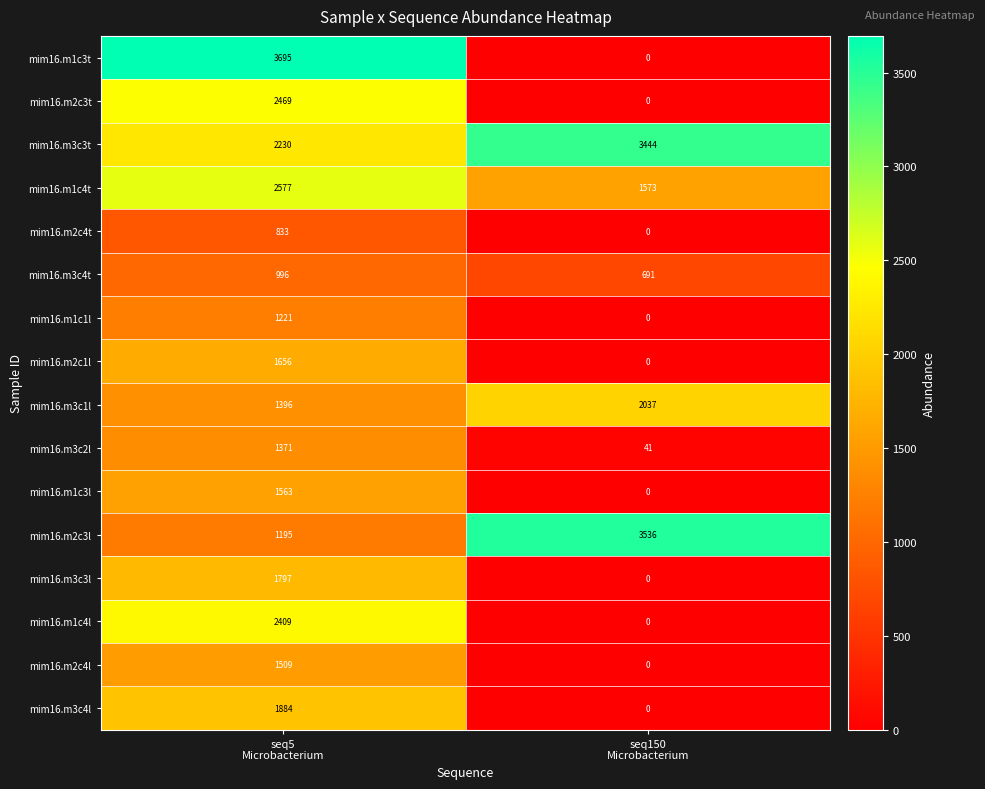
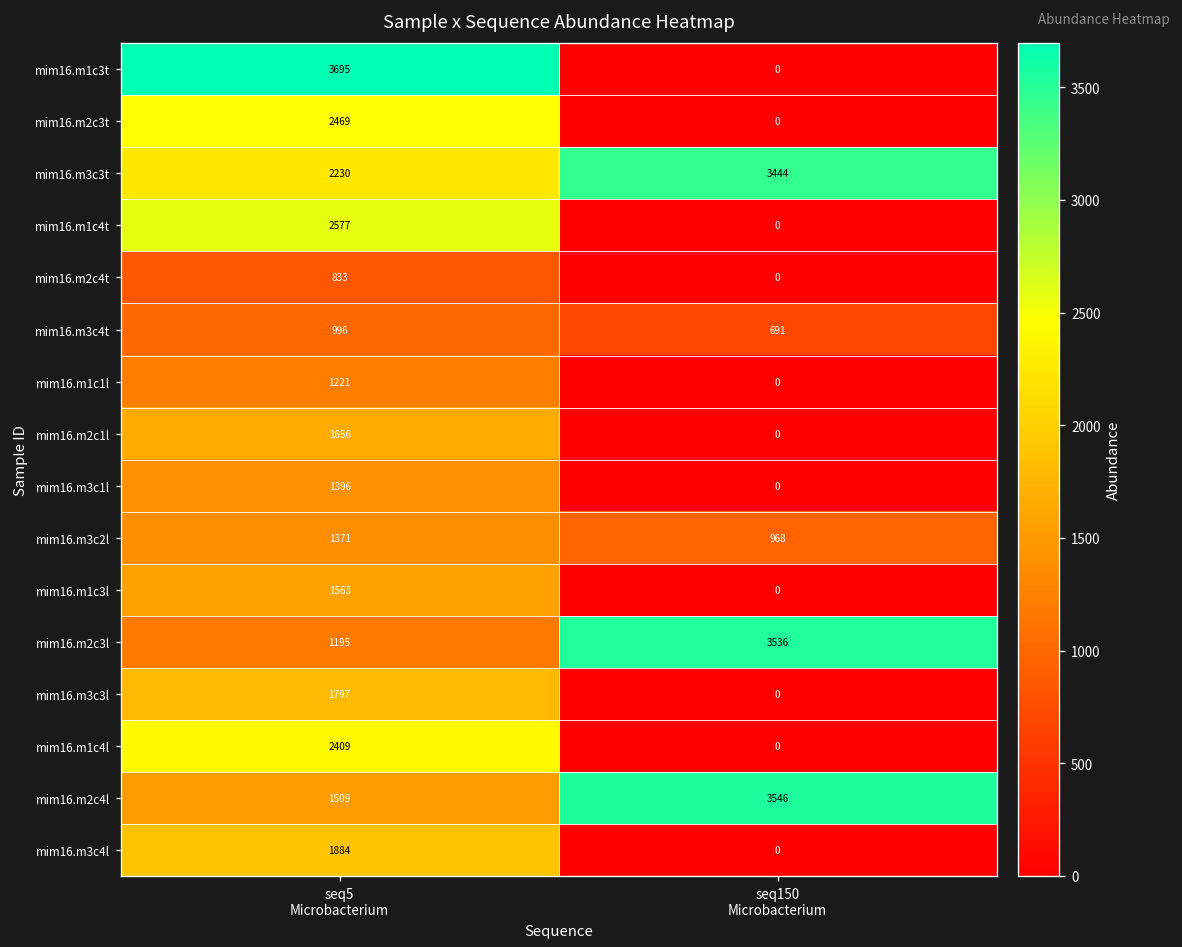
  {
    "mim16.m1c3t": {
      "seq5 Microbacterium": 3695,
      "seq150 Microbacterium": 0
    },
    "mim16.m2c3t": {
      "seq5 Microbacterium": 2469,
      "seq150 Microbacterium": 0
    },
    "mim16.m3c3t": {
      "seq5 Microbacterium": 2230,
      "seq150 Microbacterium": 3444
    },
    "mim16.m1c4t": {
      "seq5 Microbacterium": 2577,
-     "seq150 Microbacterium": 1573
+     "seq150 Microbacterium": 0
    },
    "mim16.m2c4t": {
      "seq5 Microbacterium": 833,
      "seq150 Microbacterium": 0
    },
    "mim16.m3c4t": {
      "seq5 Microbacterium": 996,
      "seq150 Microbacterium": 691
    },
    "mim16.m1c1l": {
      "seq5 Microbacterium": 1221,
      "seq150 Microbacterium": 0
    },
    "mim16.m2c1l": {
      "seq5 Microbacterium": 1656,
      "seq150 Microbacterium": 0
    },
    "mim16.m3c1l": {
      "seq5 Microbacterium": 1396,
-     "seq150 Microbacterium": 2037
+     "seq150 Microbacterium": 0
    },
    "mim16.m3c2l": {
      "seq5 Microbacterium": 1371,
-     "seq150 Microbacterium": 41
+     "seq150 Microbacterium": 968
    },
    "mim16.m1c3l": {
      "seq5 Microbacterium": 1563,
      "seq150 Microbacterium": 0
    },
    "mim16.m2c3l": {
      "seq5 Microbacterium": 1195,
      "seq150 Microbacterium": 3536
    },
    "mim16.m3c3l": {
      "seq5 Microbacterium": 1797,
      "seq150 Microbacterium": 0
    },
    "mim16.m1c4l": {
      "seq5 Microbacterium": 2409,
      "seq150 Microbacterium": 0
    },
    "mim16.m2c4l": {
      "seq5 Microbacterium": 1509,
-     "seq150 Microbacterium": 0
+     "seq150 Microbacterium": 3546
    },
    "mim16.m3c4l": {
      "seq5 Microbacterium": 1884,
      "seq150 Microbacterium": 0
    }
  }
